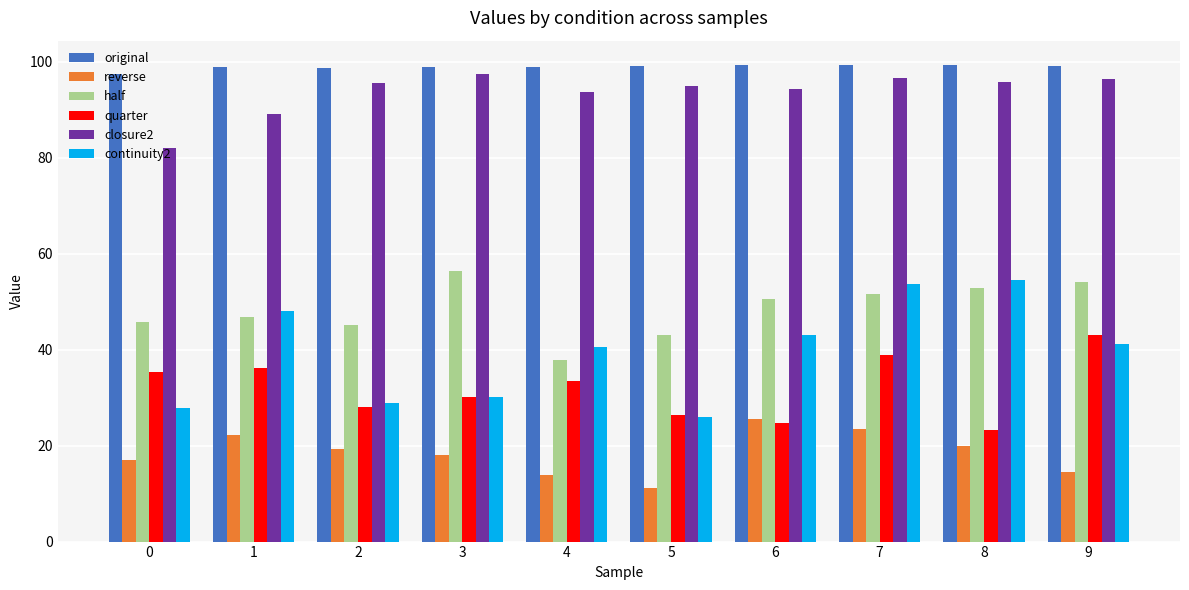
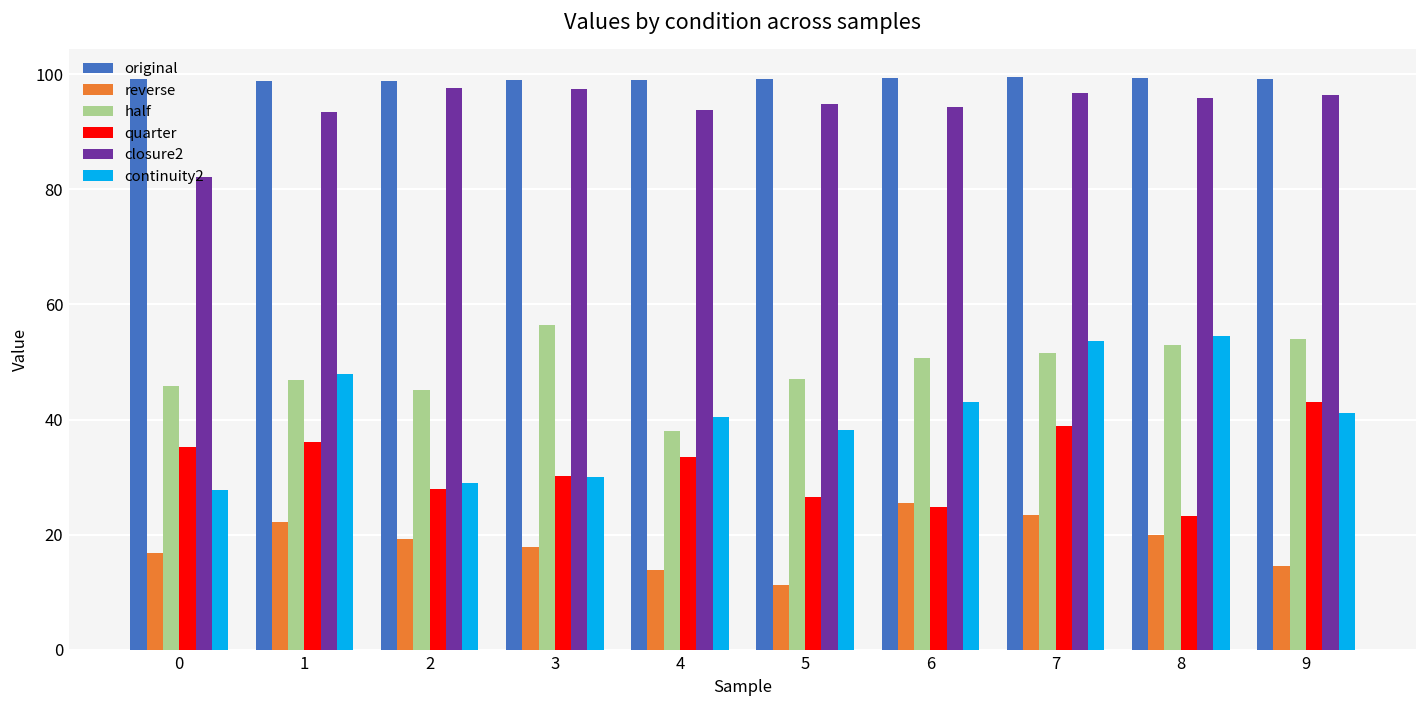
  {
    "original": {
-     "0": 97,
+     "0": 99,
      "1": 99,
      "2": 99,
      "3": 99,
      "4": 99,
      "5": 99,
      "6": 99,
      "7": 99,
      "8": 99,
      "9": 99
    },
    "reverse": {
      "0": 17,
      "1": 22,
      "2": 19,
      "3": 18,
      "4": 14,
      "5": 11,
      "6": 26,
      "7": 23,
      "8": 20,
      "9": 15
    },
    "half": {
      "0": 46,
      "1": 47,
      "2": 45,
      "3": 56,
      "4": 38,
-     "5": 43,
+     "5": 47,
      "6": 51,
      "7": 52,
      "8": 53,
      "9": 54
    },
    "quarter": {
      "0": 35,
      "1": 36,
      "2": 28,
      "3": 30,
      "4": 33,
      "5": 26,
      "6": 25,
      "7": 39,
      "8": 23,
      "9": 43
    },
    "closure2": {
      "0": 82,
-     "1": 89,
-     "2": 96,
+     "1": 93,
+     "2": 98,
      "3": 97,
      "4": 94,
      "5": 95,
      "6": 94,
      "7": 97,
      "8": 96,
      "9": 96
    },
    "continuity2": {
      "0": 28,
      "1": 48,
      "2": 29,
      "3": 30,
      "4": 40,
-     "5": 26,
+     "5": 38,
      "6": 43,
      "7": 54,
      "8": 55,
      "9": 41
    }
  }
